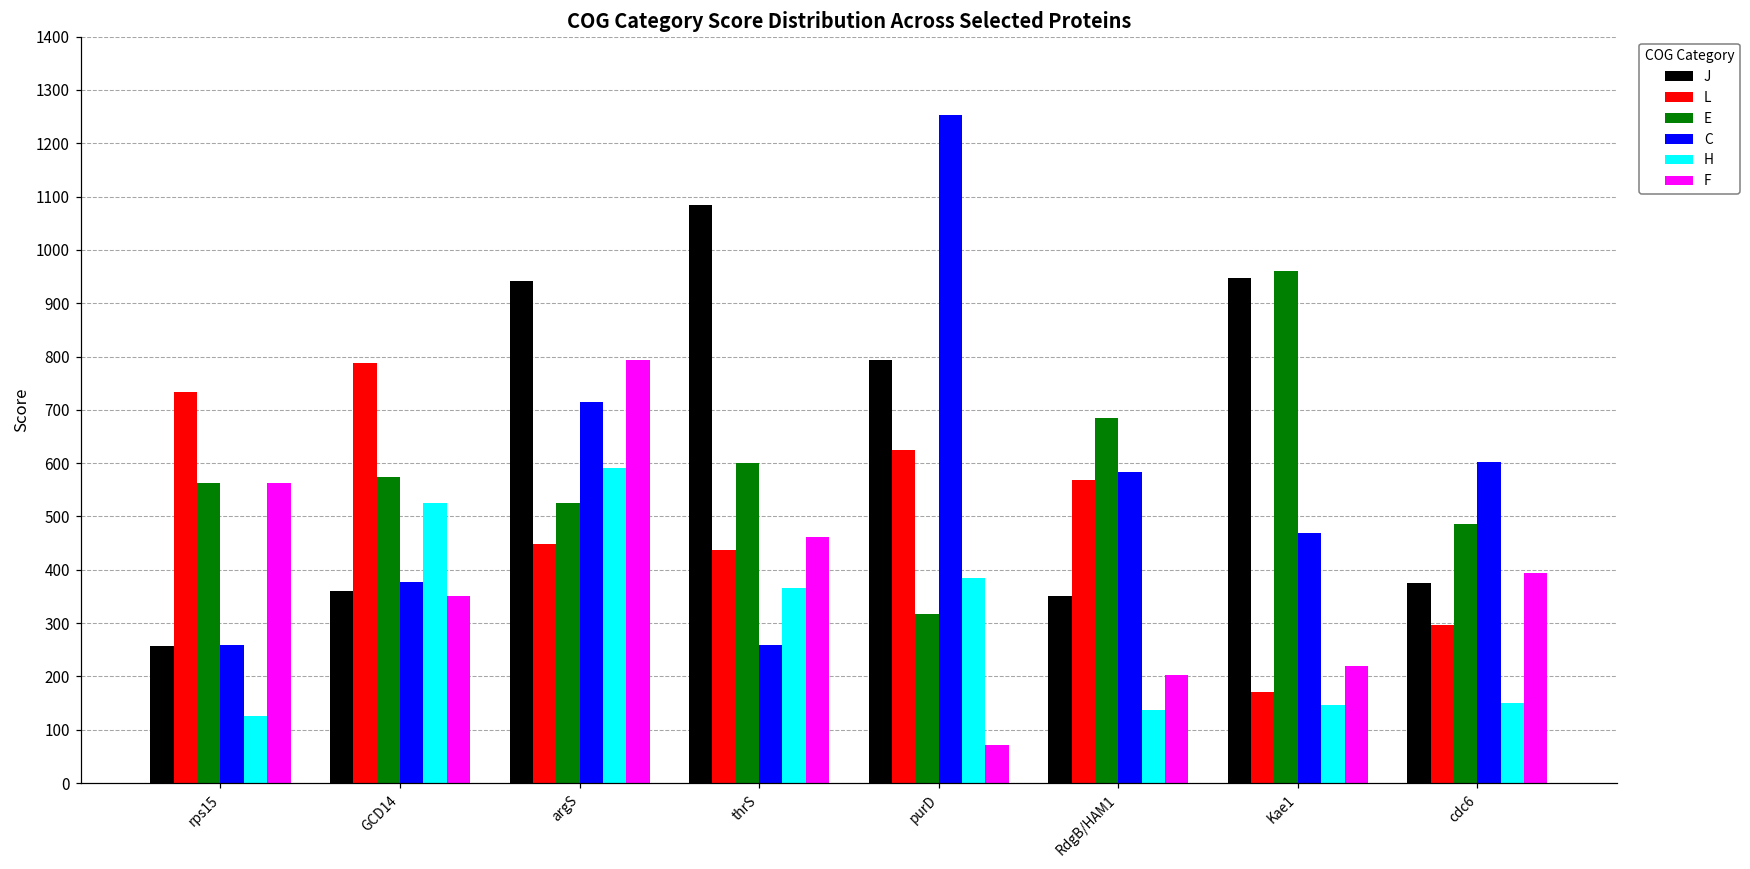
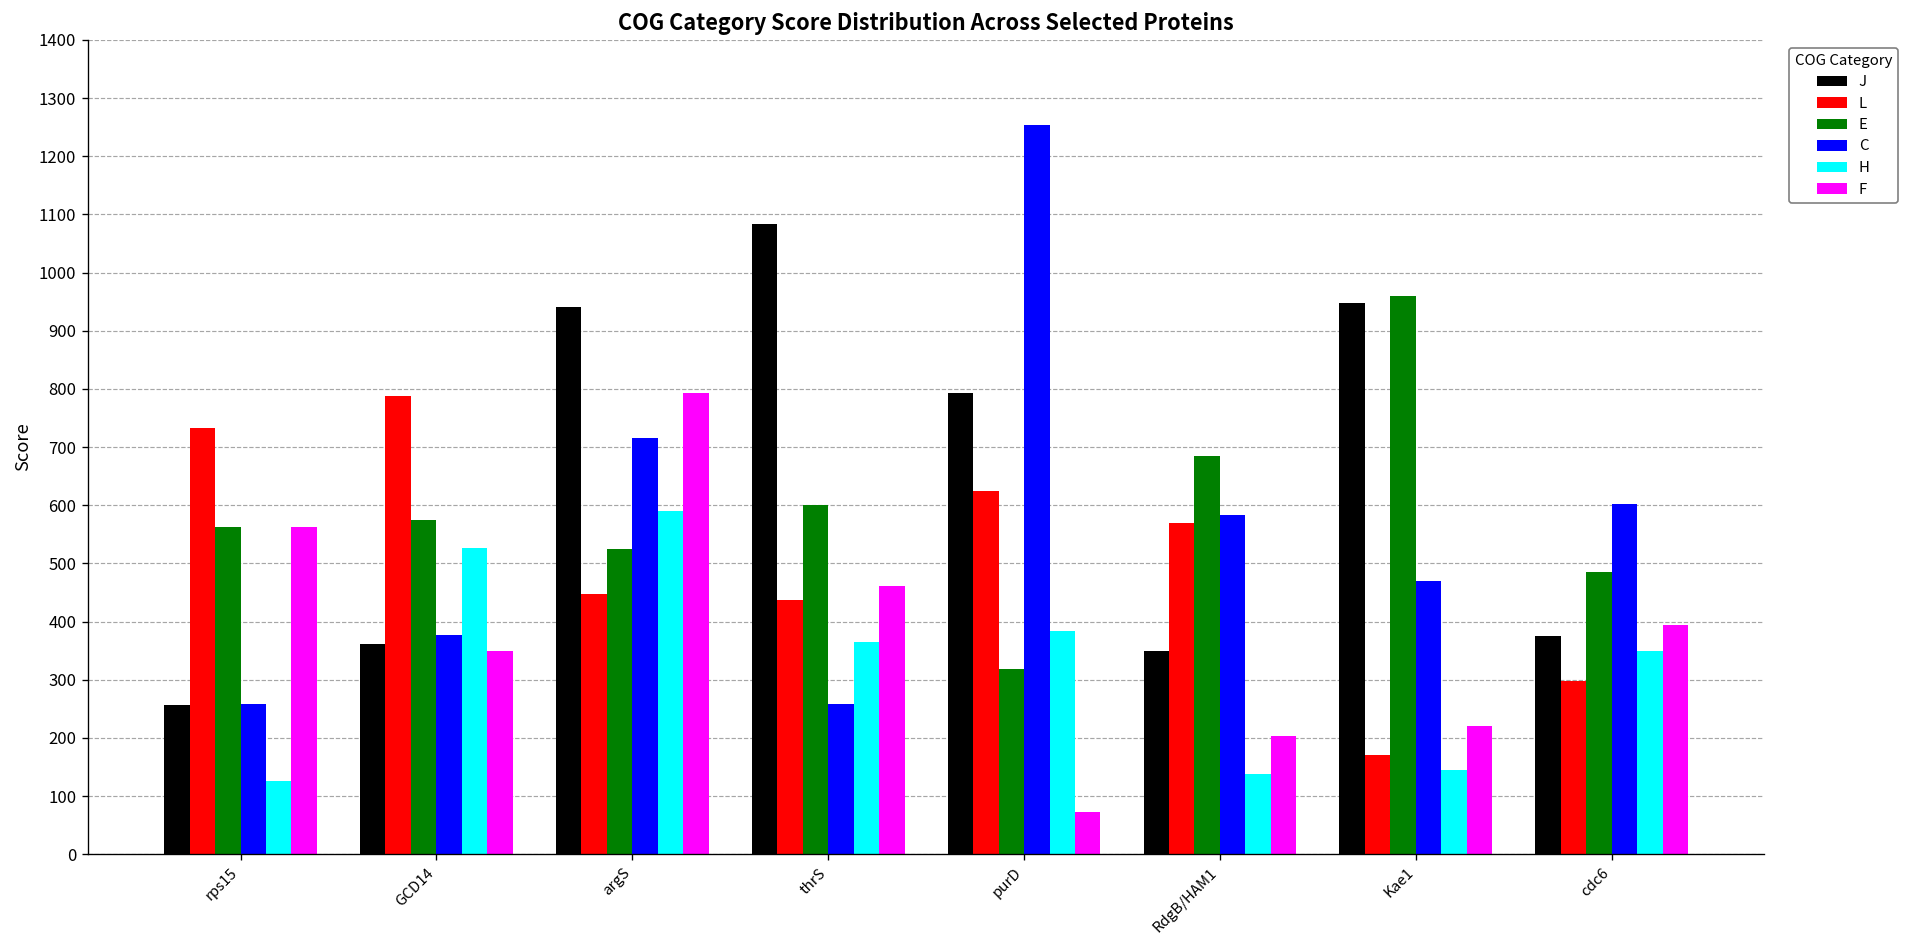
  {
    "J": {
      "rps15": 260,
      "GCD14": 360,
      "argS": 940,
      "thrS": 1080,
      "purD": 790,
      "RdgB/HAM1": 350,
      "Kae1": 950,
      "cdc6": 370
    },
    "L": {
      "rps15": 730,
      "GCD14": 790,
      "argS": 450,
      "thrS": 440,
      "purD": 620,
      "RdgB/HAM1": 570,
      "Kae1": 170,
      "cdc6": 300
    },
    "E": {
      "rps15": 560,
      "GCD14": 570,
      "argS": 530,
      "thrS": 600,
      "purD": 320,
      "RdgB/HAM1": 680,
      "Kae1": 960,
      "cdc6": 490
    },
    "C": {
      "rps15": 260,
      "GCD14": 380,
      "argS": 720,
      "thrS": 260,
      "purD": 1250,
      "RdgB/HAM1": 580,
      "Kae1": 470,
      "cdc6": 600
    },
    "H": {
      "rps15": 130,
      "GCD14": 530,
      "argS": 590,
      "thrS": 370,
      "purD": 380,
      "RdgB/HAM1": 140,
      "Kae1": 150,
-     "cdc6": 150
+     "cdc6": 350
    },
    "F": {
      "rps15": 560,
      "GCD14": 350,
      "argS": 790,
      "thrS": 460,
      "purD": 70,
      "RdgB/HAM1": 200,
      "Kae1": 220,
      "cdc6": 390
    }
  }
